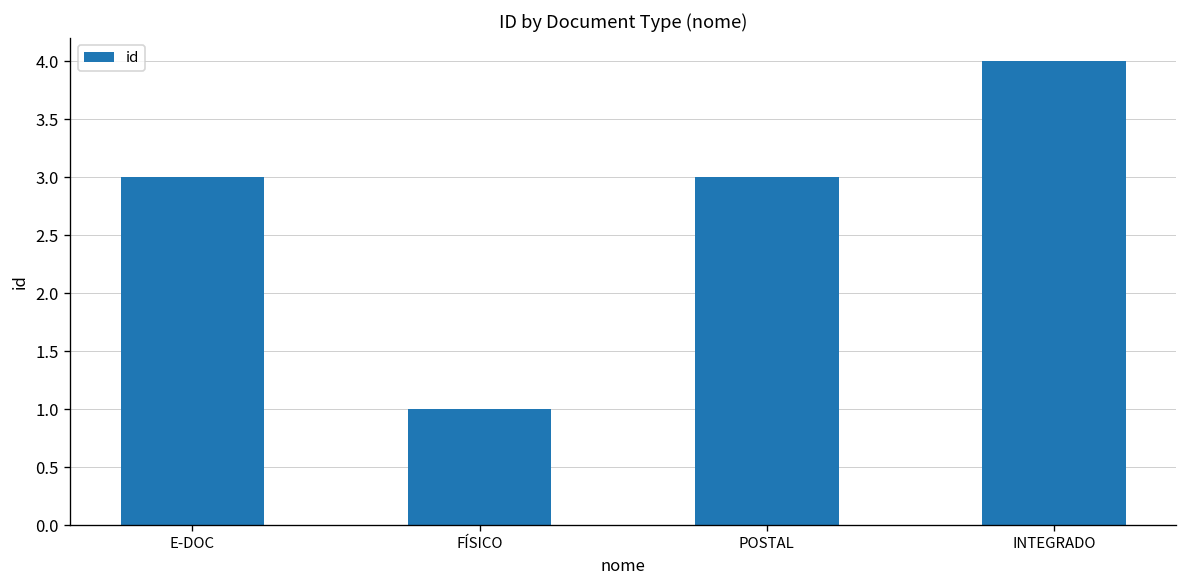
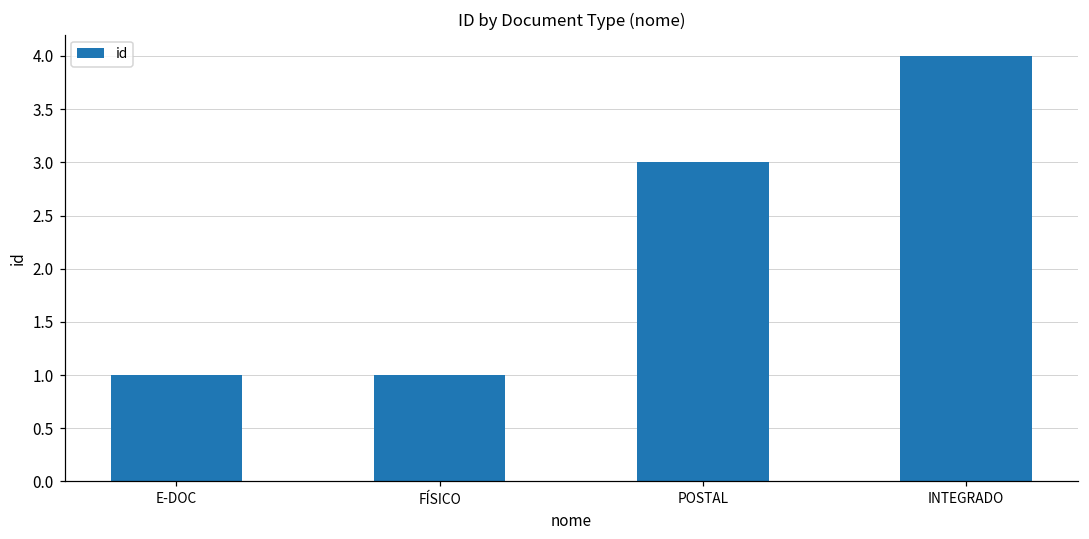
  {
-   "E-DOC": 3,
+   "E-DOC": 1,
    "FÍSICO": 1,
    "POSTAL": 3,
    "INTEGRADO": 4
  }
